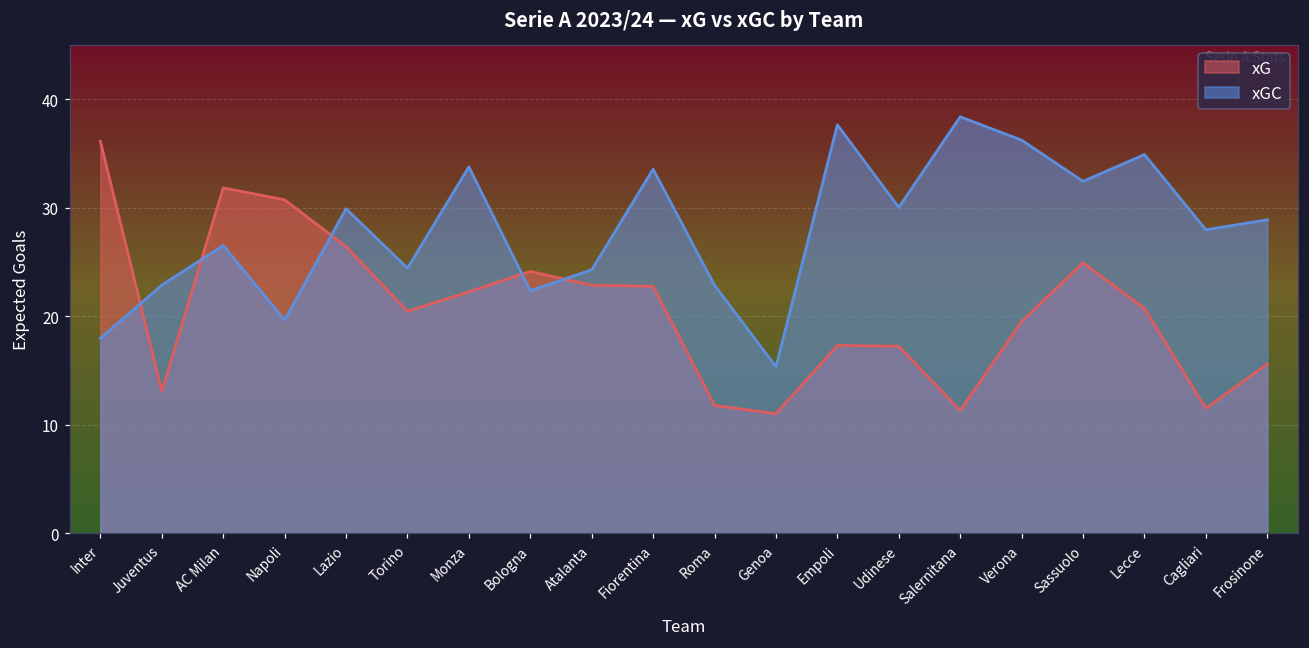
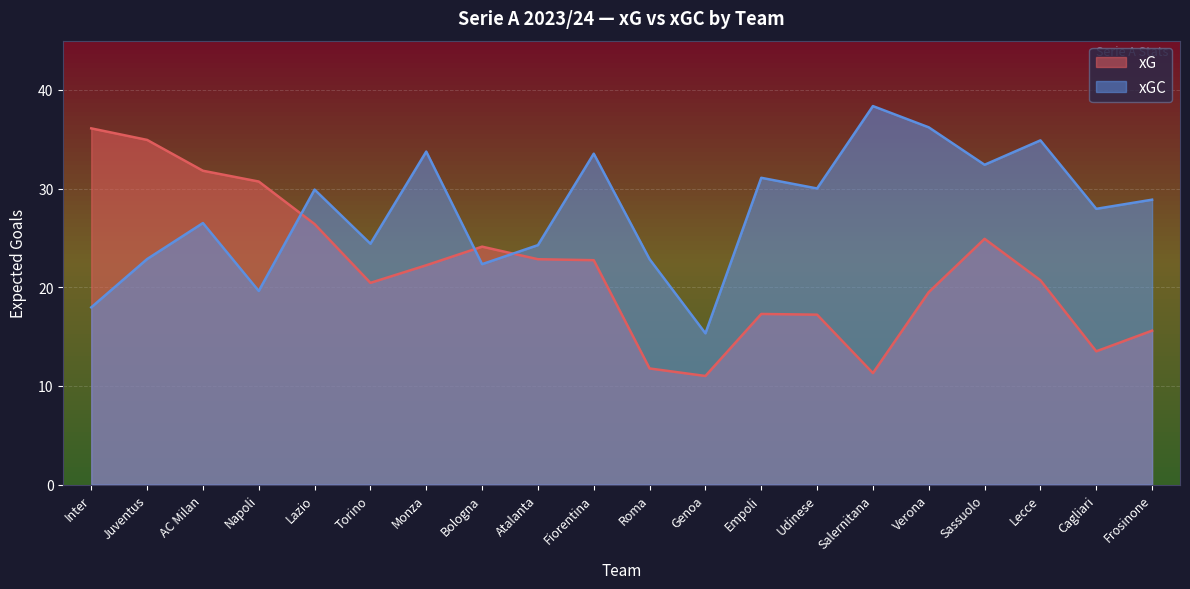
  {
    "xG": {
      "Inter": 36,
-     "Juventus": 13,
+     "Juventus": 35,
      "AC Milan": 32,
      "Napoli": 31,
      "Lazio": 26,
      "Torino": 20,
      "Monza": 22,
      "Bologna": 24,
      "Atalanta": 23,
      "Fiorentina": 23,
      "Roma": 12,
      "Genoa": 11,
      "Empoli": 17,
      "Udinese": 17,
      "Salernitana": 11,
      "Verona": 20,
      "Sassuolo": 25,
      "Lecce": 21,
-     "Cagliari": 11,
+     "Cagliari": 14,
      "Frosinone": 16
    },
    "xGC": {
      "Inter": 18,
      "Juventus": 23,
      "AC Milan": 27,
      "Napoli": 20,
      "Lazio": 30,
      "Torino": 24,
      "Monza": 34,
      "Bologna": 22,
      "Atalanta": 24,
      "Fiorentina": 34,
      "Roma": 23,
      "Genoa": 15,
-     "Empoli": 38,
+     "Empoli": 31,
      "Udinese": 30,
      "Salernitana": 38,
      "Verona": 36,
      "Sassuolo": 32,
      "Lecce": 35,
      "Cagliari": 28,
      "Frosinone": 29
    }
  }
